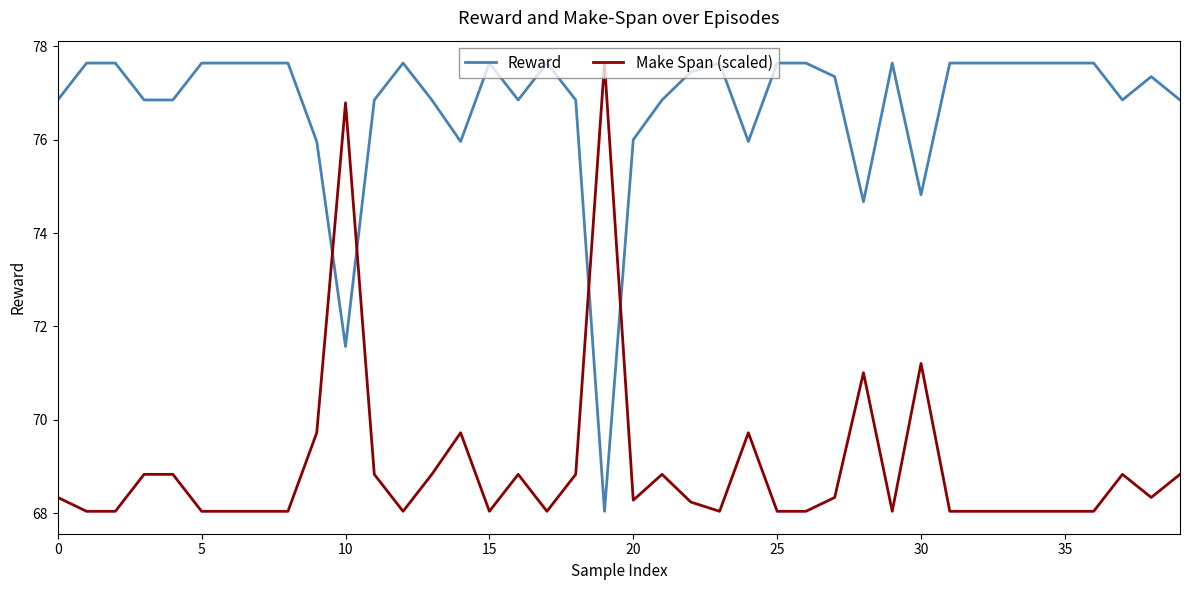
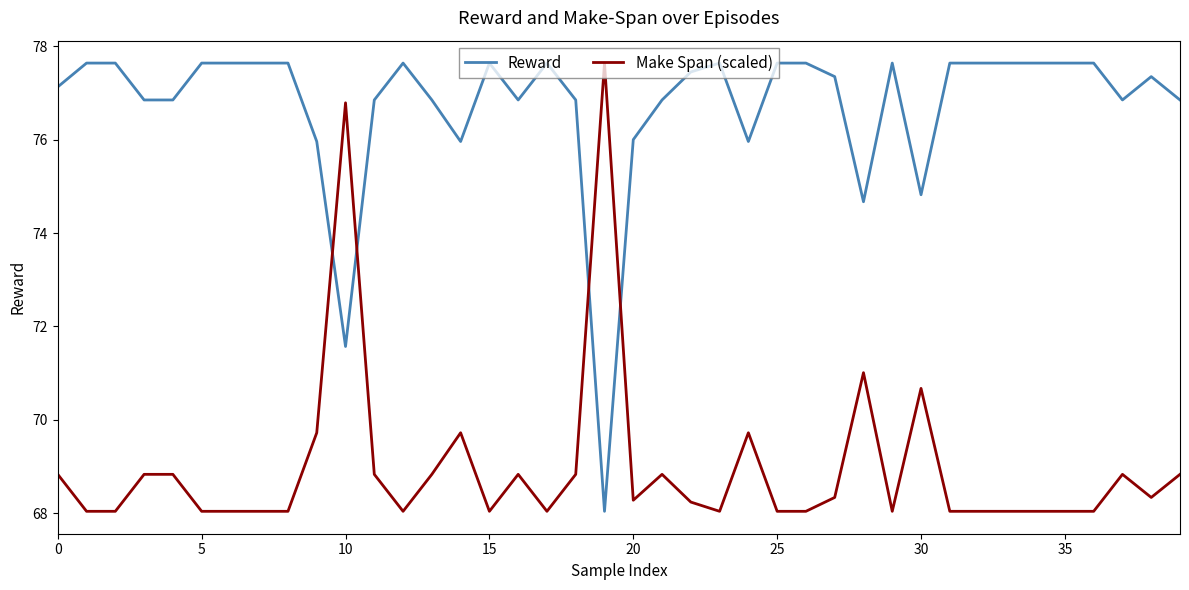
  {
    "Reward": {
-     "0": 76.9,
+     "0": 77.1,
      "5": 77.6,
      "10": 71.6,
      "20": 76.0,
      "30": 74.8,
      "35": 77.6
    },
    "Make Span (scaled)": {
-     "0": 68.3,
+     "0": 68.8,
      "5": 68.0,
      "10": 76.8,
      "15": 68.0,
      "20": 68.3,
      "25": 68.0,
-     "30": 71.2,
+     "30": 70.7,
      "35": 68.0
    }
  }
